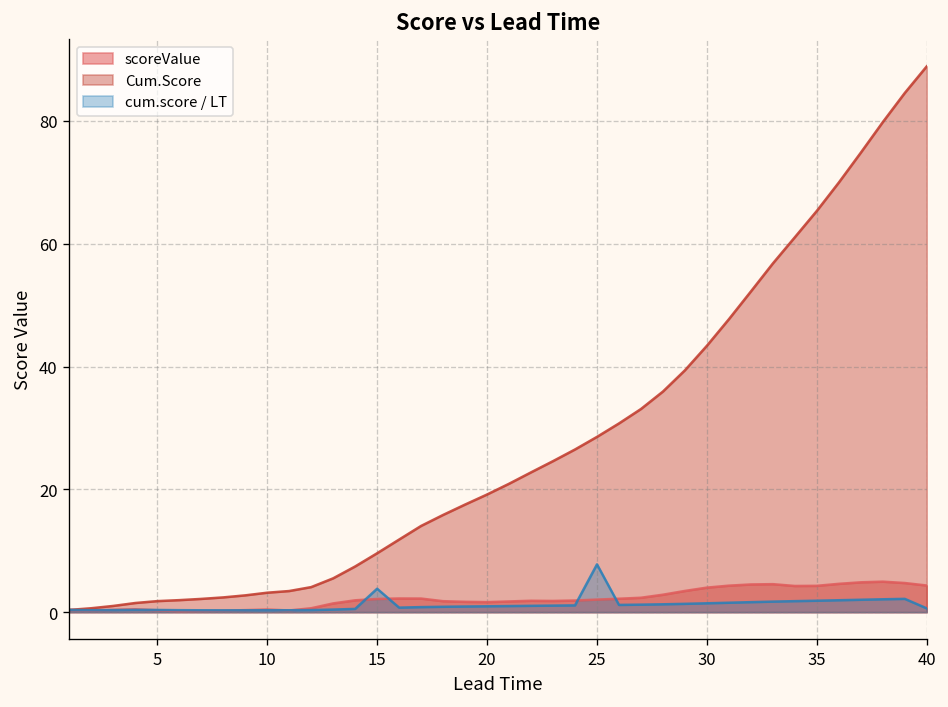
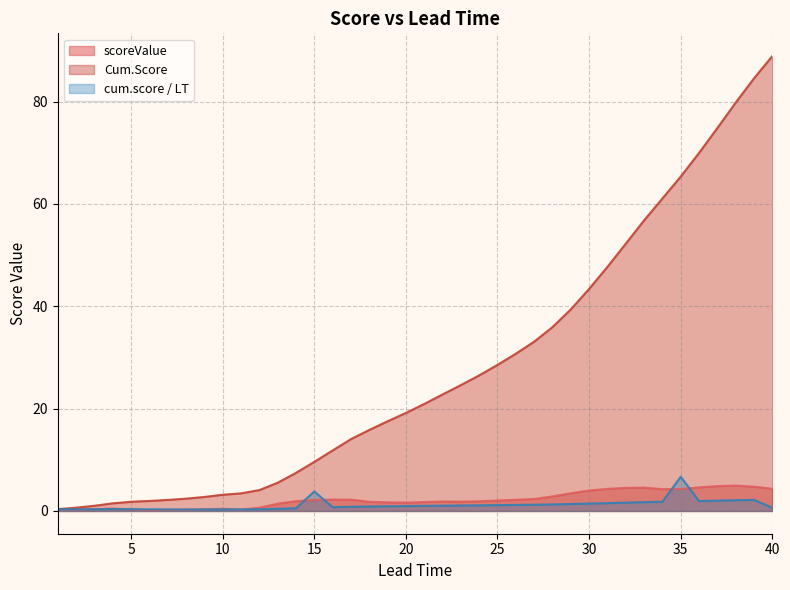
  {
    "cum.score / LT": {
      "15": 4,
      "20": 1,
-     "25": 8,
+     "25": 1,
      "30": 1,
-     "35": 2,
+     "35": 7,
      "40": 1
    }
  }
